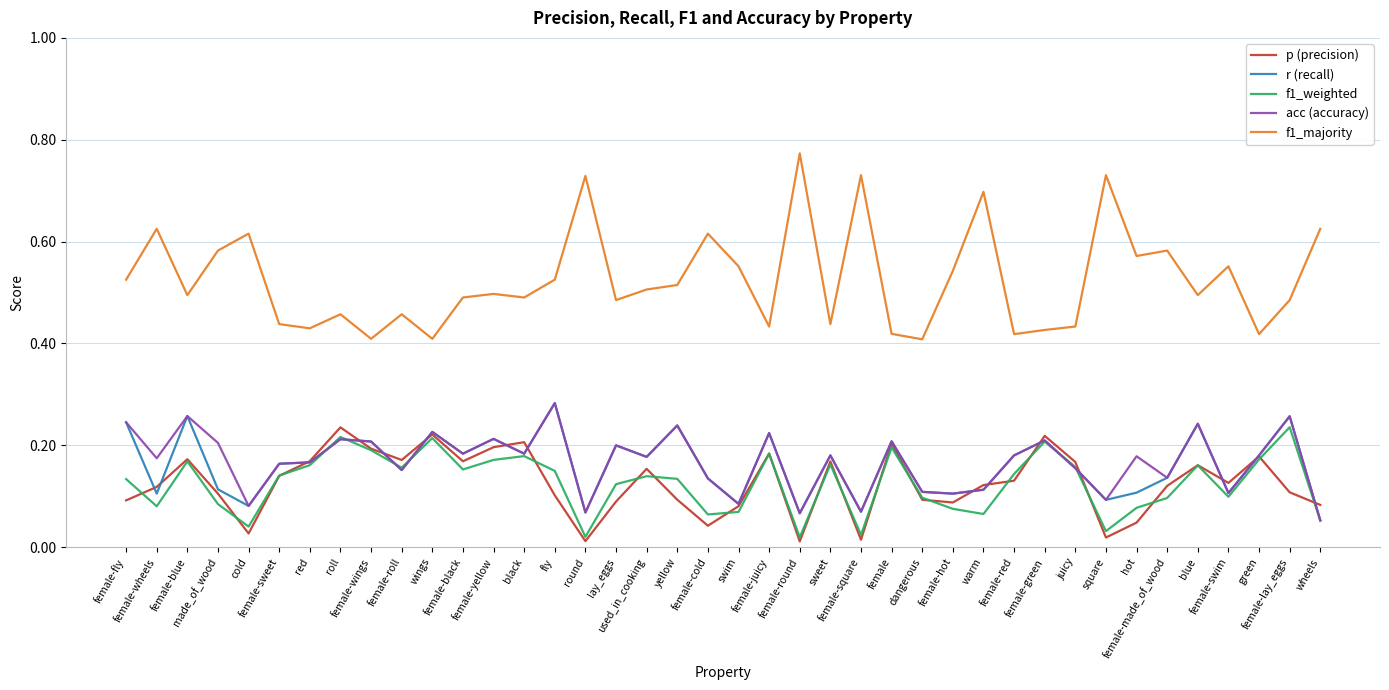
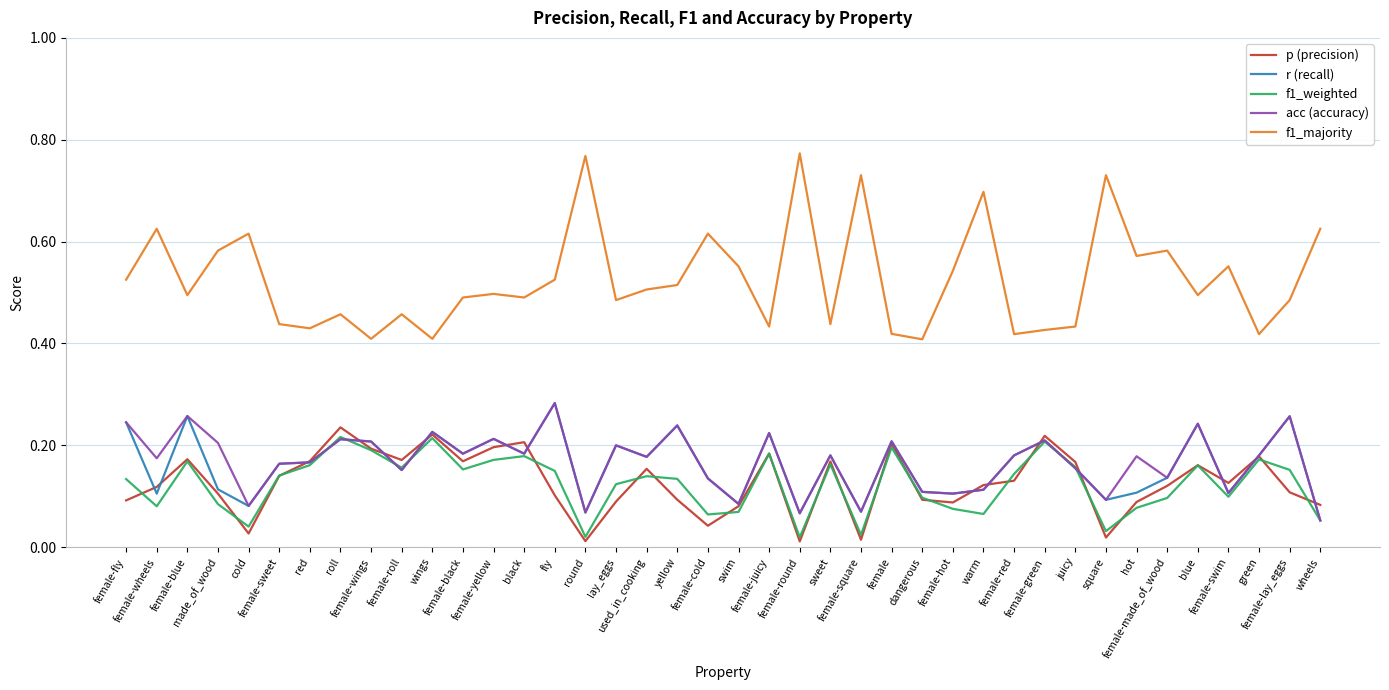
  {
    "p (precision)": {
      "female-fly": 0.09,
      "female-wheels": 0.12,
      "made_of_wood": 0.11,
      "cold": 0.03,
      "roll": 0.24,
      "female-roll": 0.17,
      "wings": 0.22,
      "female-black": 0.17,
      "female-yellow": 0.20,
      "black": 0.21,
      "fly": 0.10,
      "round": 0.01,
      "lay_eggs": 0.09,
      "used_in_cooking": 0.15,
      "yellow": 0.09,
      "female-cold": 0.04,
      "female-round": 0.01,
      "sweet": 0.17,
      "female-square": 0.01,
      "female-hot": 0.09,
      "warm": 0.12,
      "female-red": 0.13,
      "female-green": 0.22,
      "juicy": 0.17,
      "square": 0.02,
-     "hot": 0.05,
+     "hot": 0.09,
      "female-made_of_wood": 0.12,
      "female-swim": 0.13,
      "female-lay_eggs": 0.11,
      "wheels": 0.08
    },
    "r (recall)": {
      "female-wheels": 0.11,
      "made_of_wood": 0.11,
      "hot": 0.11
    },
    "f1_weighted": {
      "female-fly": 0.13,
      "female-wheels": 0.08,
      "made_of_wood": 0.08,
      "cold": 0.04,
      "red": 0.16,
      "wings": 0.21,
      "female-black": 0.15,
      "female-yellow": 0.17,
      "fly": 0.15,
      "round": 0.02,
      "lay_eggs": 0.12,
      "used_in_cooking": 0.14,
      "yellow": 0.13,
      "female-cold": 0.06,
      "swim": 0.07,
      "female-round": 0.02,
      "sweet": 0.16,
      "female-square": 0.02,
      "female": 0.20,
      "female-hot": 0.08,
      "warm": 0.07,
      "female-red": 0.14,
      "square": 0.03,
      "hot": 0.08,
      "female-made_of_wood": 0.10,
      "female-swim": 0.10,
      "green": 0.17,
-     "female-lay_eggs": 0.24
+     "female-lay_eggs": 0.15
    },
    "acc (accuracy)": {
      "female-wheels": 0.17,
      "made_of_wood": 0.20,
      "hot": 0.18
    },
    "f1_majority": {
      "female-fly": 0.53,
      "female-wheels": 0.63,
      "female-blue": 0.49,
      "made_of_wood": 0.58,
      "cold": 0.62,
      "female-sweet": 0.44,
      "red": 0.43,
      "roll": 0.46,
      "female-wings": 0.41,
      "female-roll": 0.46,
      "wings": 0.41,
      "female-black": 0.49,
      "female-yellow": 0.50,
      "black": 0.49,
      "fly": 0.53,
-     "round": 0.73,
+     "round": 0.77,
      "lay_eggs": 0.49,
      "used_in_cooking": 0.51,
      "yellow": 0.51,
      "female-cold": 0.62,
      "swim": 0.55,
      "female-juicy": 0.43,
      "female-round": 0.77,
      "sweet": 0.44,
      "female-square": 0.73,
      "female": 0.42,
      "dangerous": 0.41,
      "female-hot": 0.54,
      "warm": 0.70,
      "female-red": 0.42,
      "female-green": 0.43,
      "juicy": 0.43,
      "square": 0.73,
      "hot": 0.57,
      "female-made_of_wood": 0.58,
      "blue": 0.49,
      "female-swim": 0.55,
      "green": 0.42,
      "female-lay_eggs": 0.49,
      "wheels": 0.63
    }
  }
